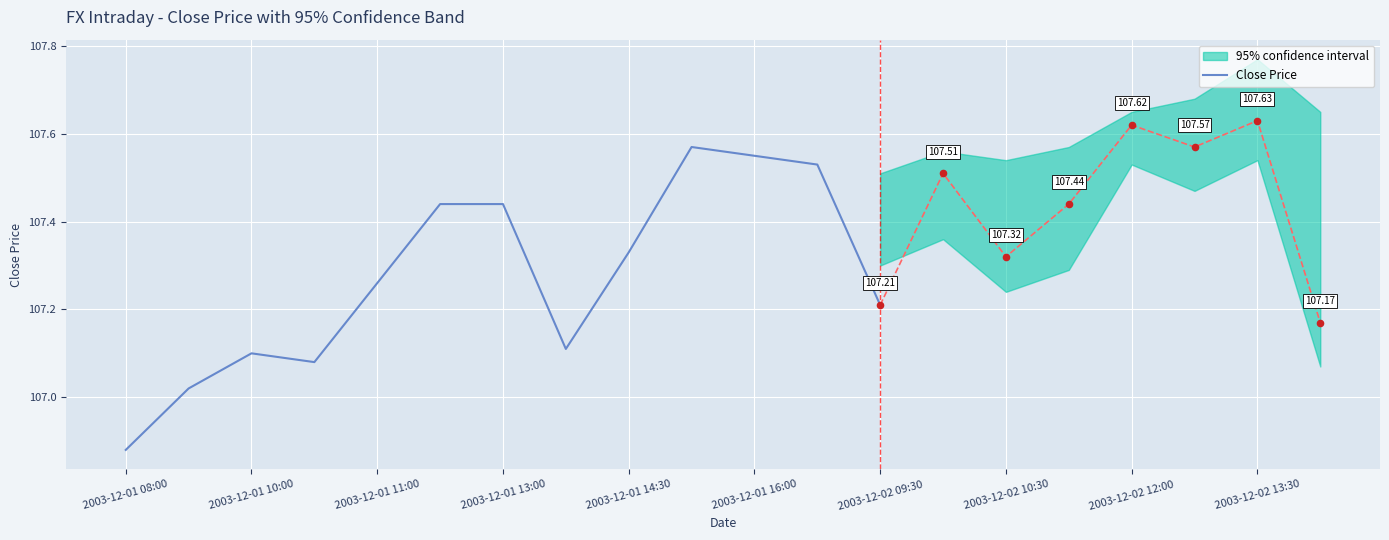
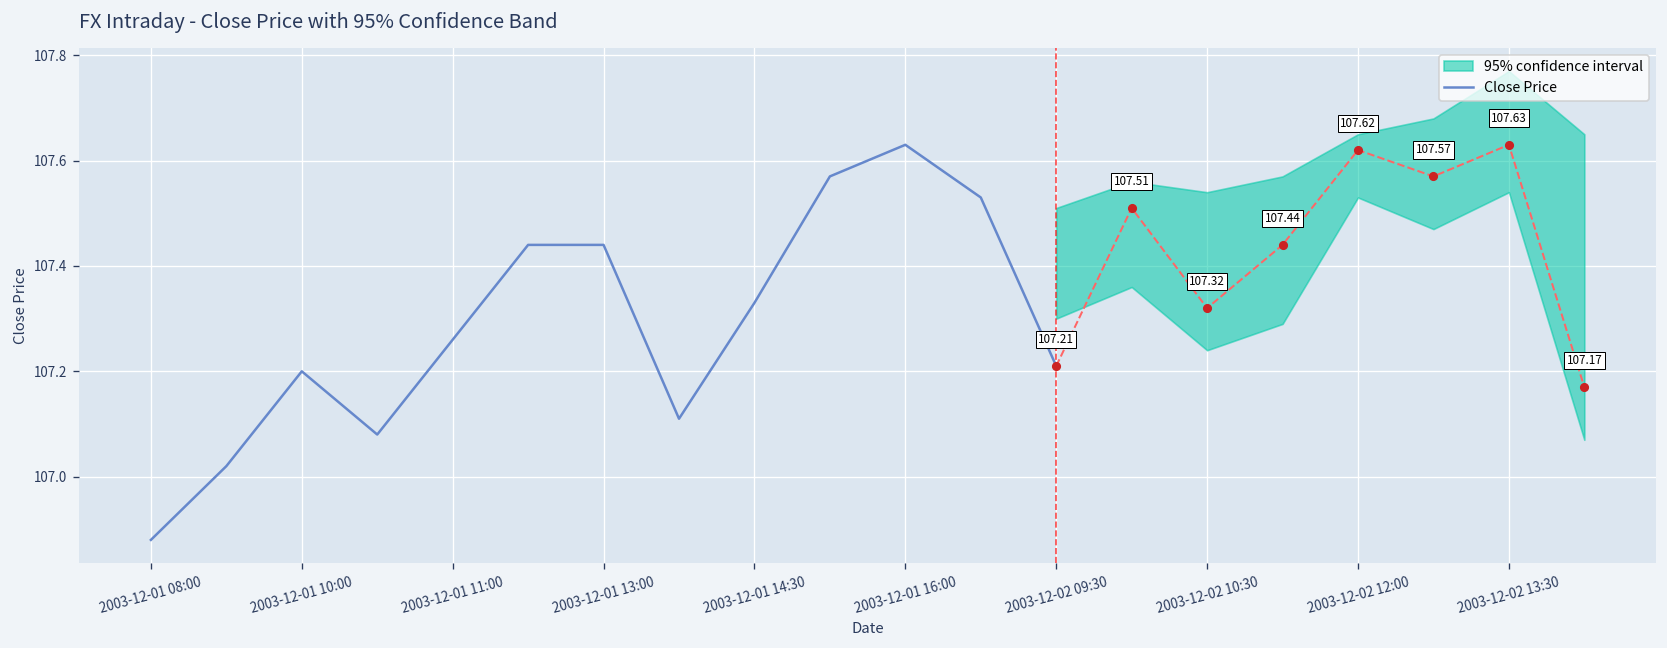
  {
    "Close Price": {
      "2003-12-01 08:00": 106.88,
-     "2003-12-01 10:00": 107.1,
+     "2003-12-01 10:00": 107.2,
      "2003-12-01 11:00": 107.26,
      "2003-12-01 13:00": 107.44,
      "2003-12-01 14:30": 107.33,
-     "2003-12-01 16:00": 107.55
+     "2003-12-01 16:00": 107.63
    }
  }
